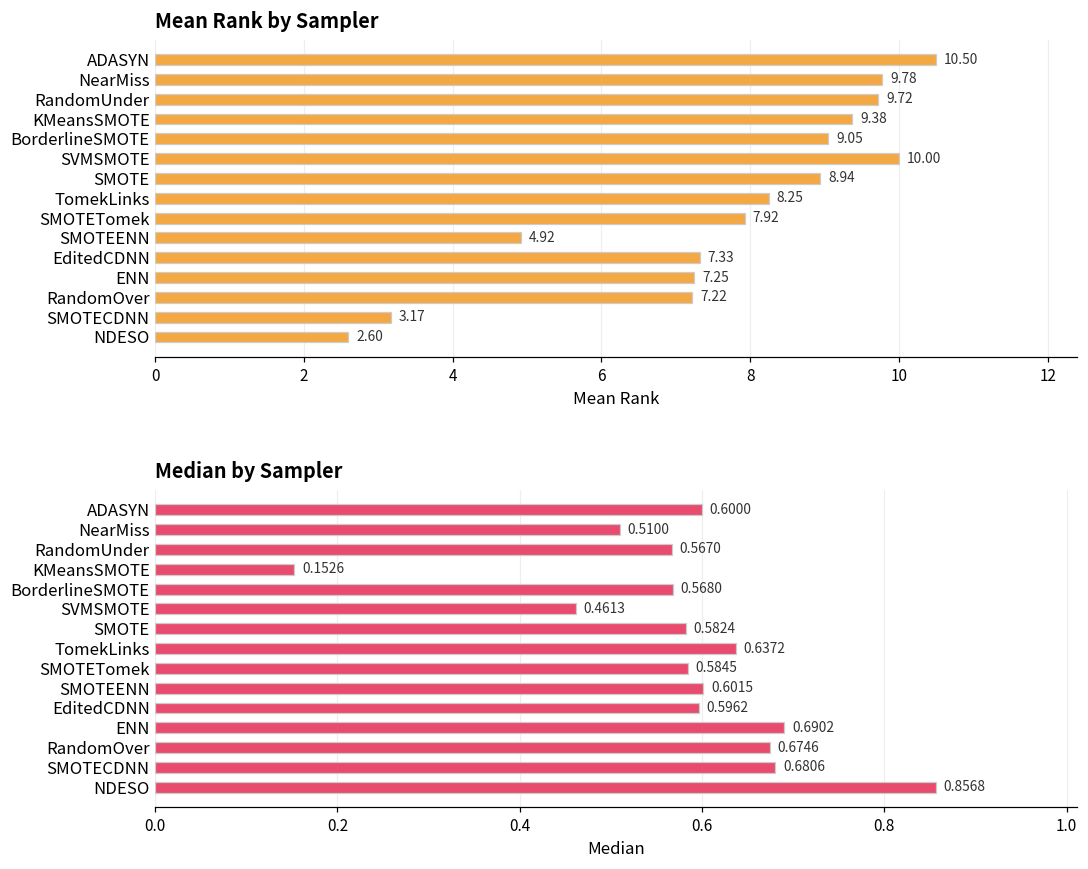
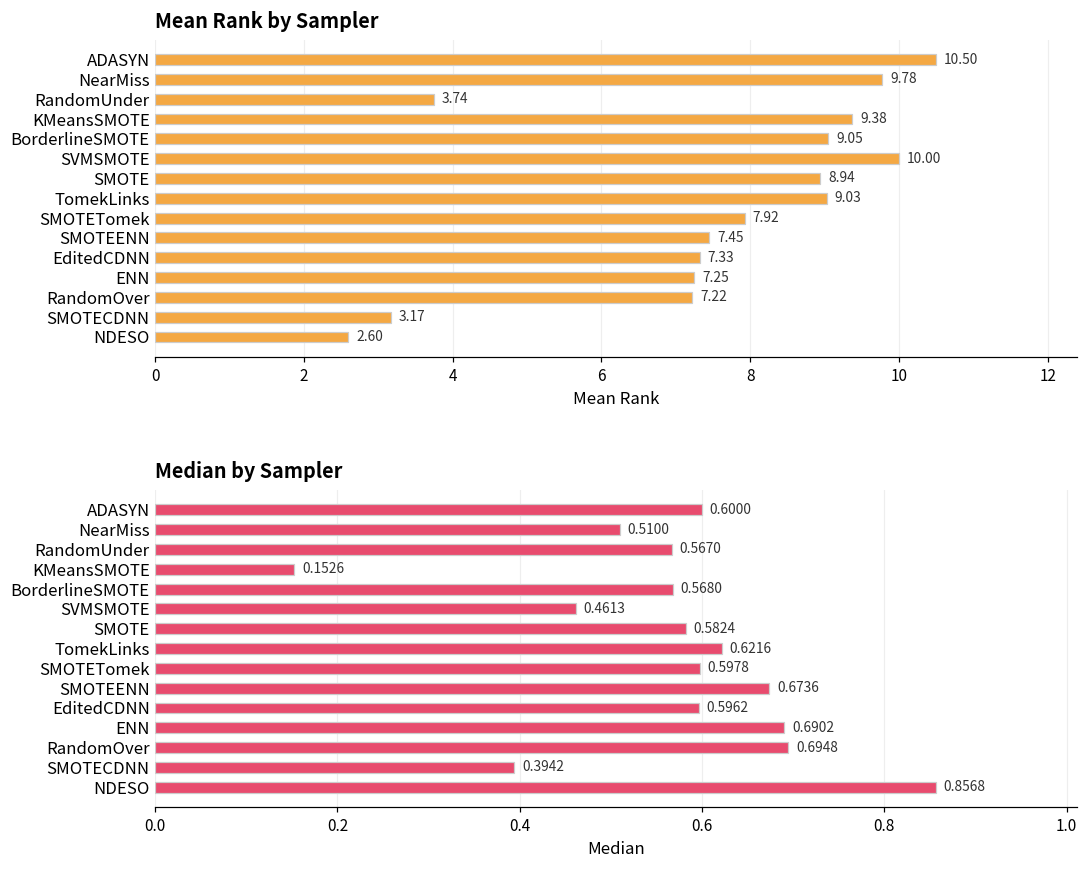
  {
    "Mean Rank by Sampler": {
      "ADASYN": 10.50,
      "NearMiss": 9.78,
-     "RandomUnder": 9.72,
+     "RandomUnder": 3.74,
      "KMeansSMOTE": 9.38,
      "BorderlineSMOTE": 9.05,
      "SVMSMOTE": 10.00,
      "SMOTE": 8.94,
-     "TomekLinks": 8.25,
+     "TomekLinks": 9.03,
      "SMOTETomek": 7.92,
-     "SMOTEENN": 4.92,
+     "SMOTEENN": 7.45,
      "EditedCDNN": 7.33,
      "ENN": 7.25,
      "RandomOver": 7.22,
      "SMOTECDNN": 3.17,
      "NDESO": 2.60
    },
    "Median by Sampler": {
      "ADASYN": 0.6000,
      "NearMiss": 0.5100,
      "RandomUnder": 0.5670,
      "KMeansSMOTE": 0.1526,
      "BorderlineSMOTE": 0.5680,
      "SVMSMOTE": 0.4613,
      "SMOTE": 0.5824,
-     "TomekLinks": 0.6372,
-     "SMOTETomek": 0.5845,
-     "SMOTEENN": 0.6015,
+     "TomekLinks": 0.6216,
+     "SMOTETomek": 0.5978,
+     "SMOTEENN": 0.6736,
      "EditedCDNN": 0.5962,
      "ENN": 0.6902,
-     "RandomOver": 0.6746,
-     "SMOTECDNN": 0.6806,
+     "RandomOver": 0.6948,
+     "SMOTECDNN": 0.3942,
      "NDESO": 0.8568
    }
  }
